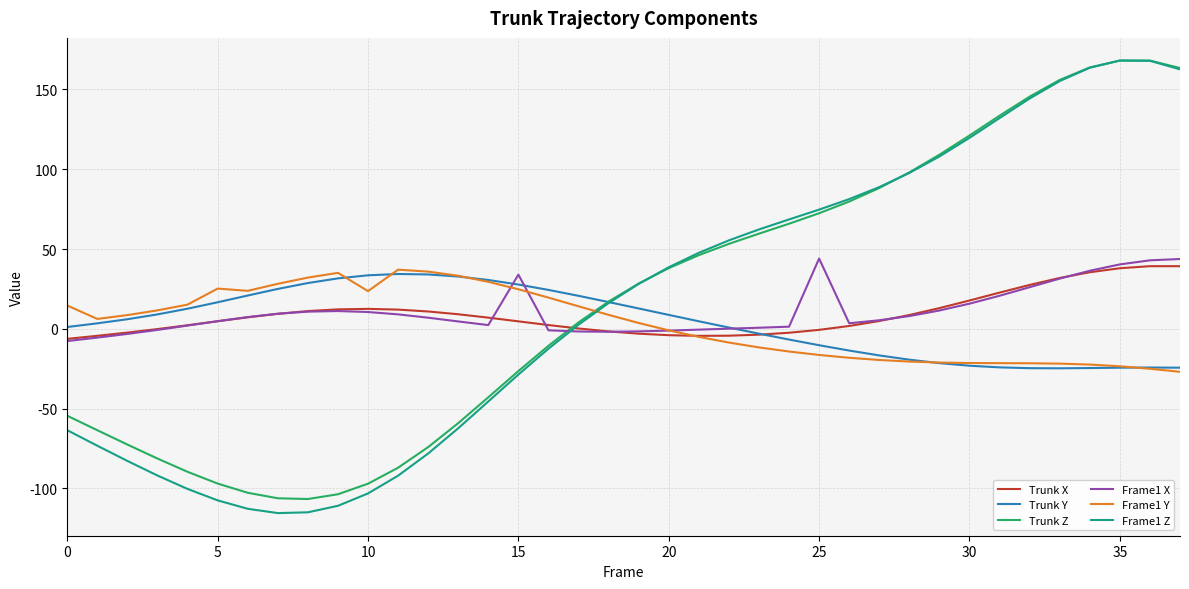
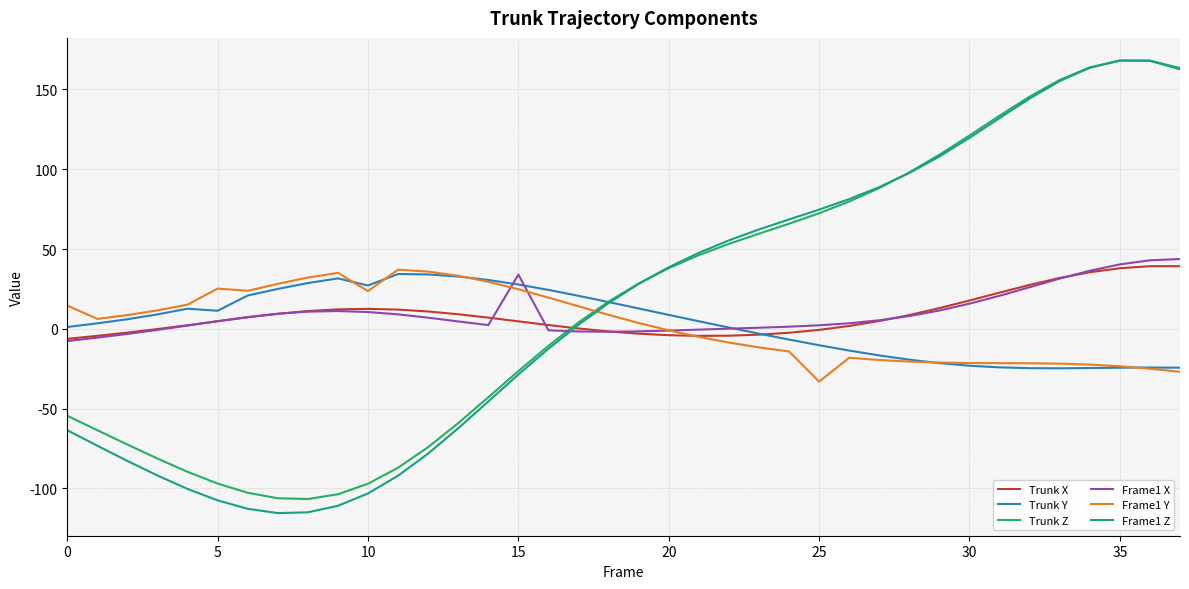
  {
    "Trunk X": {
      "10": 13,
      "15": 5,
      "20": -4,
      "25": -1,
      "30": 18,
      "35": 38
    },
    "Trunk Y": {
      "0": 1,
-     "5": 17,
-     "10": 34,
+     "5": 11,
+     "10": 27,
      "15": 28,
      "20": 9,
      "25": -10,
      "30": -23
    },
    "Frame1 X": {
      "10": 11,
      "15": 34,
-     "25": 44,
+     "25": 2,
      "30": 16,
      "35": 40
    },
    "Frame1 Y": {
      "0": 15,
      "5": 25,
      "10": 24,
      "15": 25,
-     "25": -16,
+     "25": -33,
      "30": -21
    }
  }
